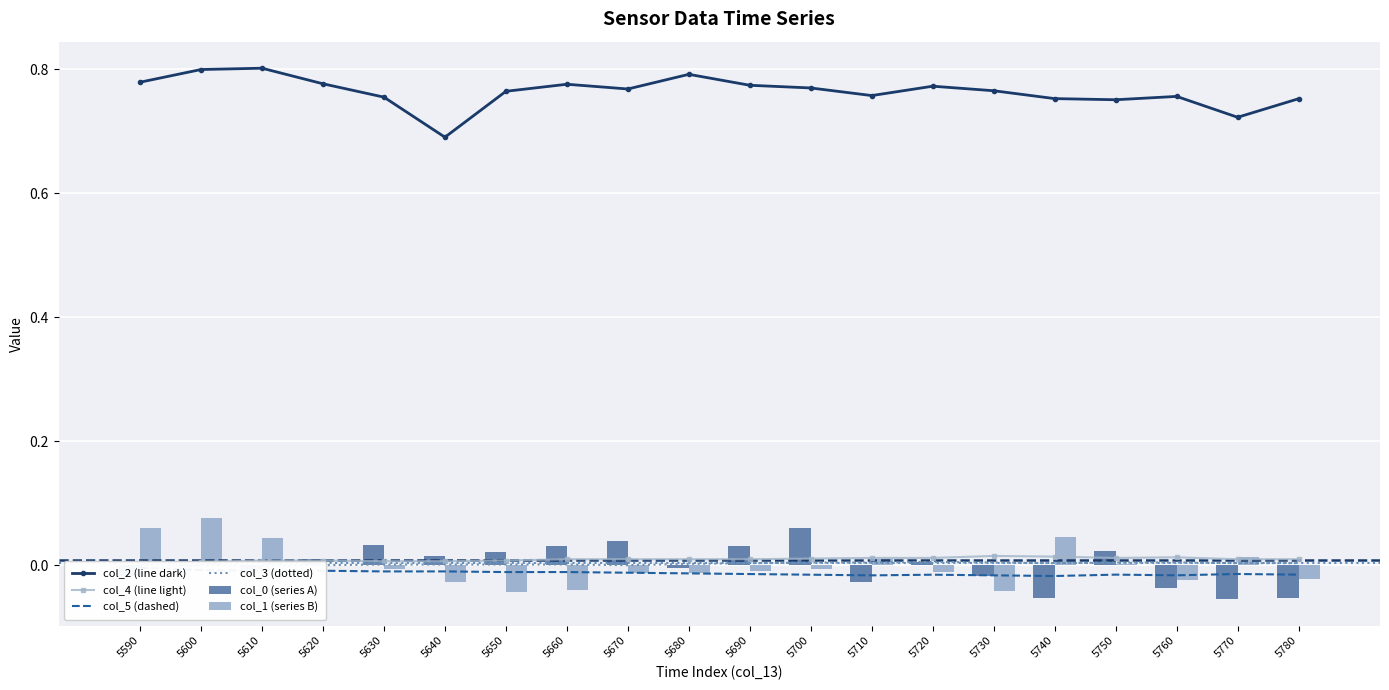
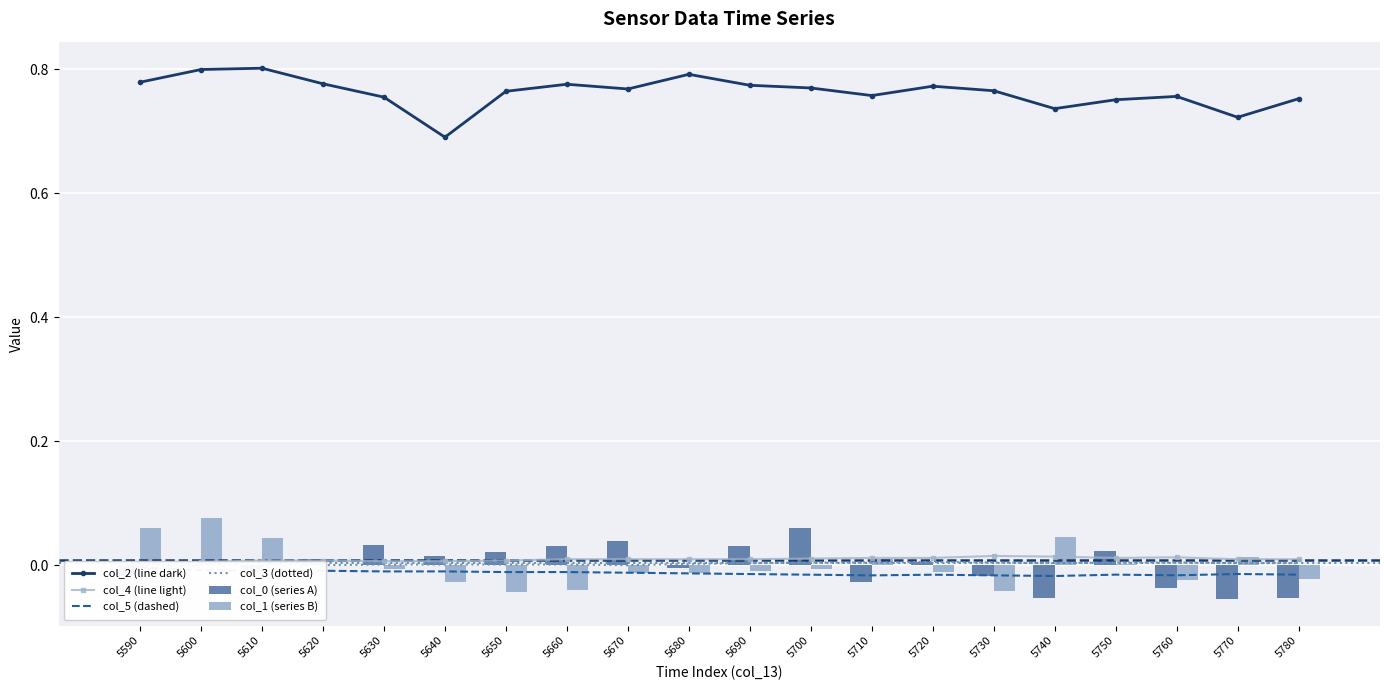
  {
    "col_2 (line dark)": {
      "5590": 0.78,
      "5600": 0.80,
      "5610": 0.80,
      "5620": 0.78,
      "5630": 0.76,
      "5640": 0.69,
      "5650": 0.76,
      "5660": 0.78,
      "5670": 0.77,
      "5680": 0.79,
      "5690": 0.77,
      "5700": 0.77,
      "5710": 0.76,
      "5720": 0.77,
      "5730": 0.77,
-     "5740": 0.75,
+     "5740": 0.74,
      "5750": 0.75,
      "5760": 0.76,
      "5770": 0.72,
      "5780": 0.75
    }
  }
